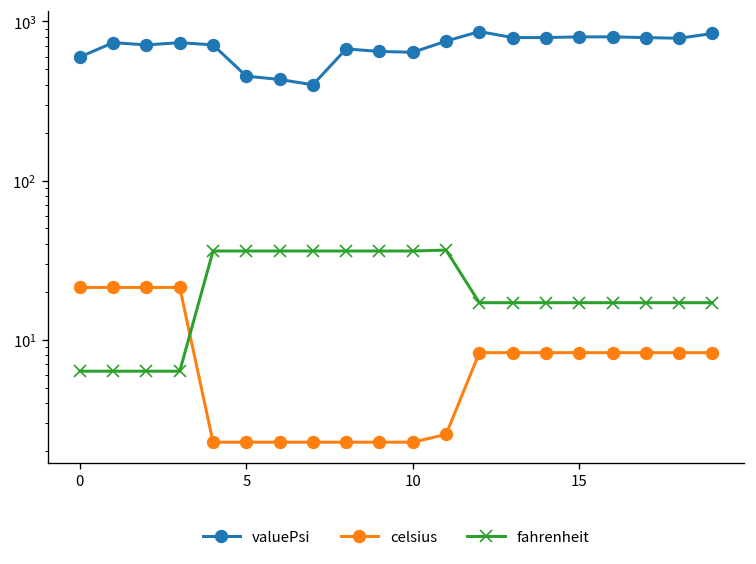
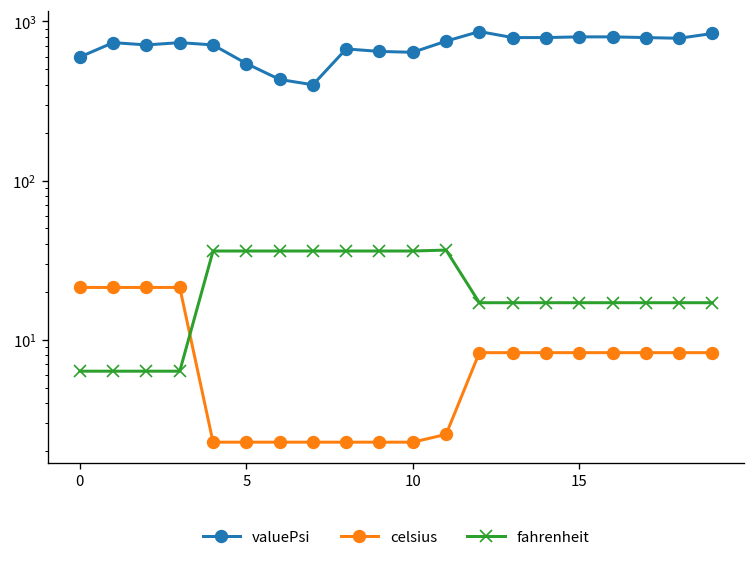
  {
    "valuePsi": {
      "0": 600,
-     "5": 450,
+     "5": 540,
      "10": 600,
      "15": 800
    },
    "celsius": {
      "0": 21,
      "5": 2.3,
      "10": 2.3,
      "15": 8
    },
    "fahrenheit": {
      "0": 6,
      "5": 36,
      "10": 36,
      "15": 17
    }
  }
